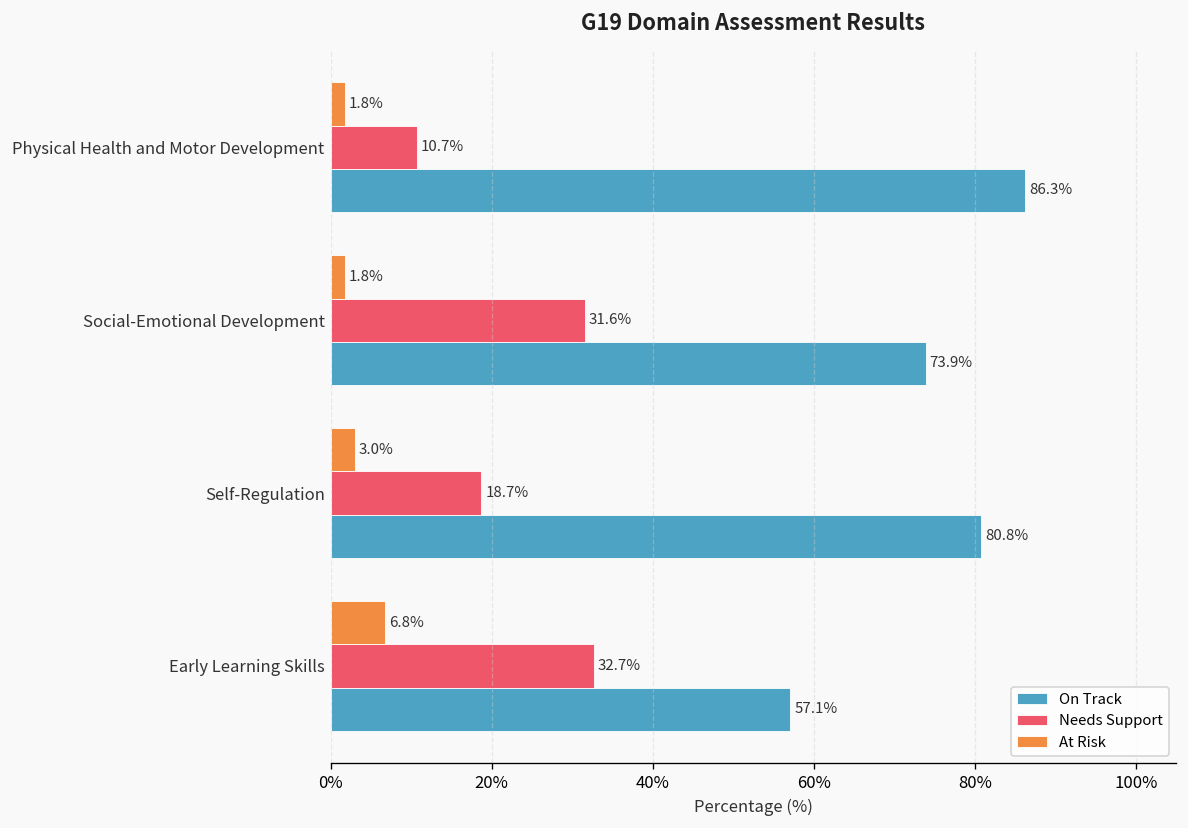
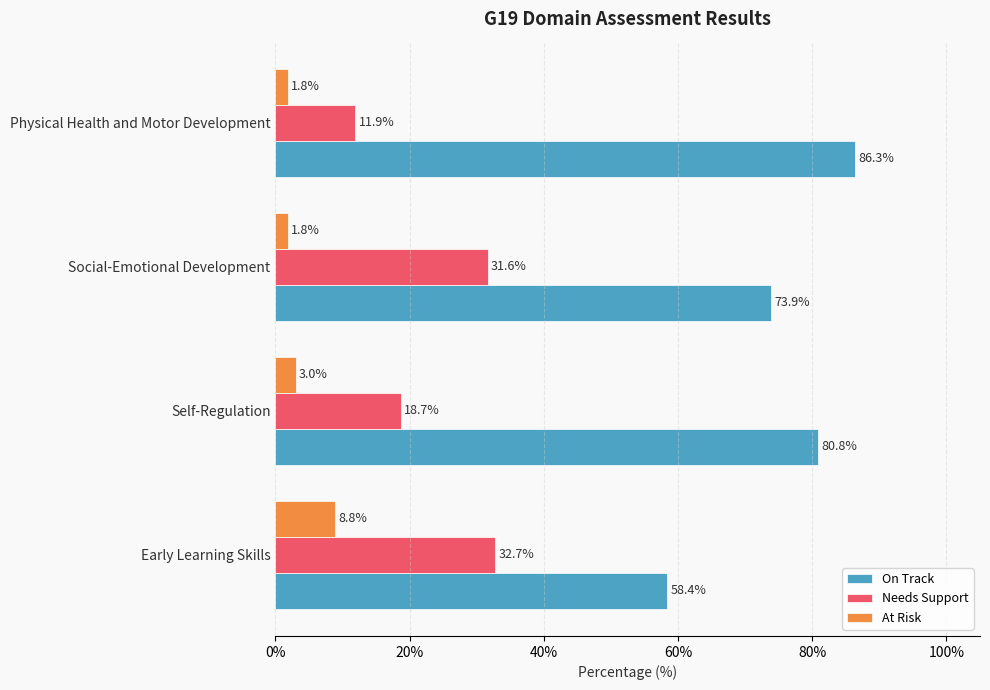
  {
    "On Track": {
      "Physical Health and Motor Development": "86.3%",
      "Social-Emotional Development": "73.9%",
      "Self-Regulation": "80.8%",
-     "Early Learning Skills": "57.1%"
+     "Early Learning Skills": "58.4%"
    },
    "Needs Support": {
-     "Physical Health and Motor Development": "10.7%",
+     "Physical Health and Motor Development": "11.9%",
      "Social-Emotional Development": "31.6%",
      "Self-Regulation": "18.7%",
      "Early Learning Skills": "32.7%"
    },
    "At Risk": {
      "Physical Health and Motor Development": "1.8%",
      "Social-Emotional Development": "1.8%",
      "Self-Regulation": "3.0%",
-     "Early Learning Skills": "6.8%"
+     "Early Learning Skills": "8.8%"
    }
  }
